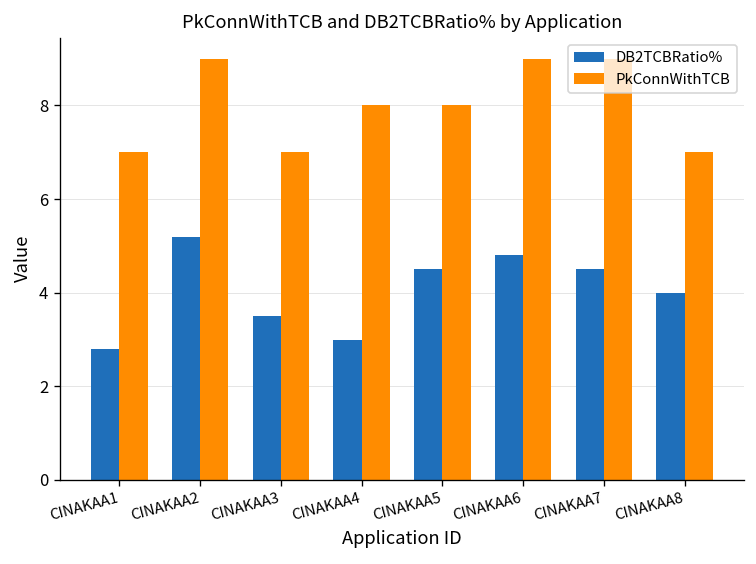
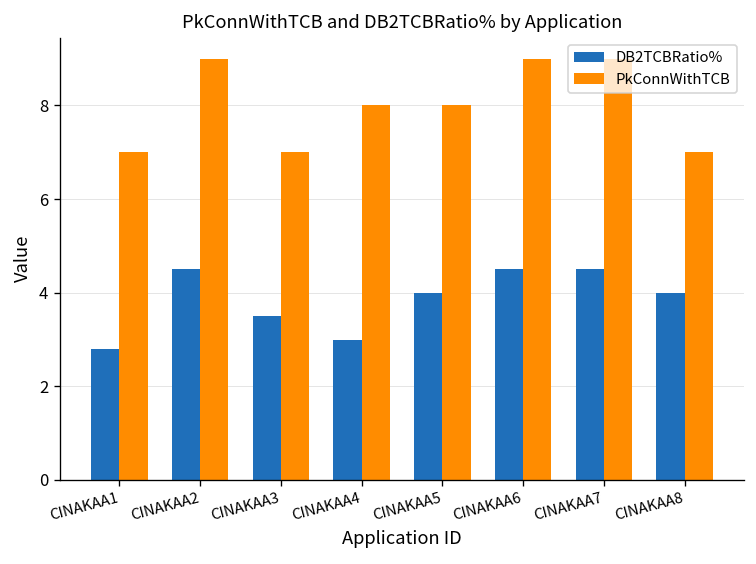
  {
    "DB2TCBRatio%": {
      "CINAKAA1": 2.8,
-     "CINAKAA2": 5.2,
+     "CINAKAA2": 4.5,
      "CINAKAA3": 3.5,
      "CINAKAA4": 3.0,
-     "CINAKAA5": 4.5,
-     "CINAKAA6": 4.8,
+     "CINAKAA5": 4.0,
+     "CINAKAA6": 4.5,
      "CINAKAA7": 4.5,
      "CINAKAA8": 4.0
    },
    "PkConnWithTCB": {
      "CINAKAA1": 7.0,
      "CINAKAA2": 9.0,
      "CINAKAA3": 7.0,
      "CINAKAA4": 8.0,
      "CINAKAA5": 8.0,
      "CINAKAA6": 9.0,
      "CINAKAA8": 7.0
    }
  }
